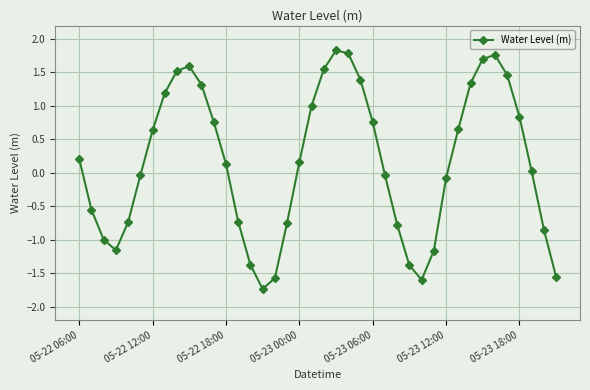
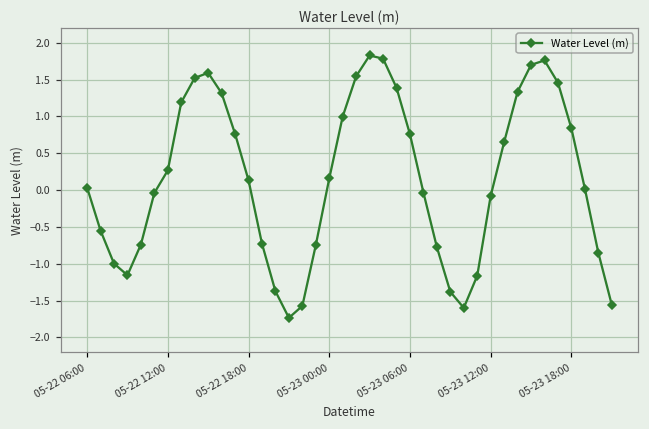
  {
-   "05-22 06:00": 0.2,
-   "05-22 12:00": 0.6,
+   "05-22 06:00": 0.0,
+   "05-22 12:00": 0.3,
    "05-22 18:00": 0.1,
    "05-23 00:00": 0.2,
    "05-23 06:00": 0.8,
    "05-23 12:00": -0.1,
    "05-23 18:00": 0.8
  }
